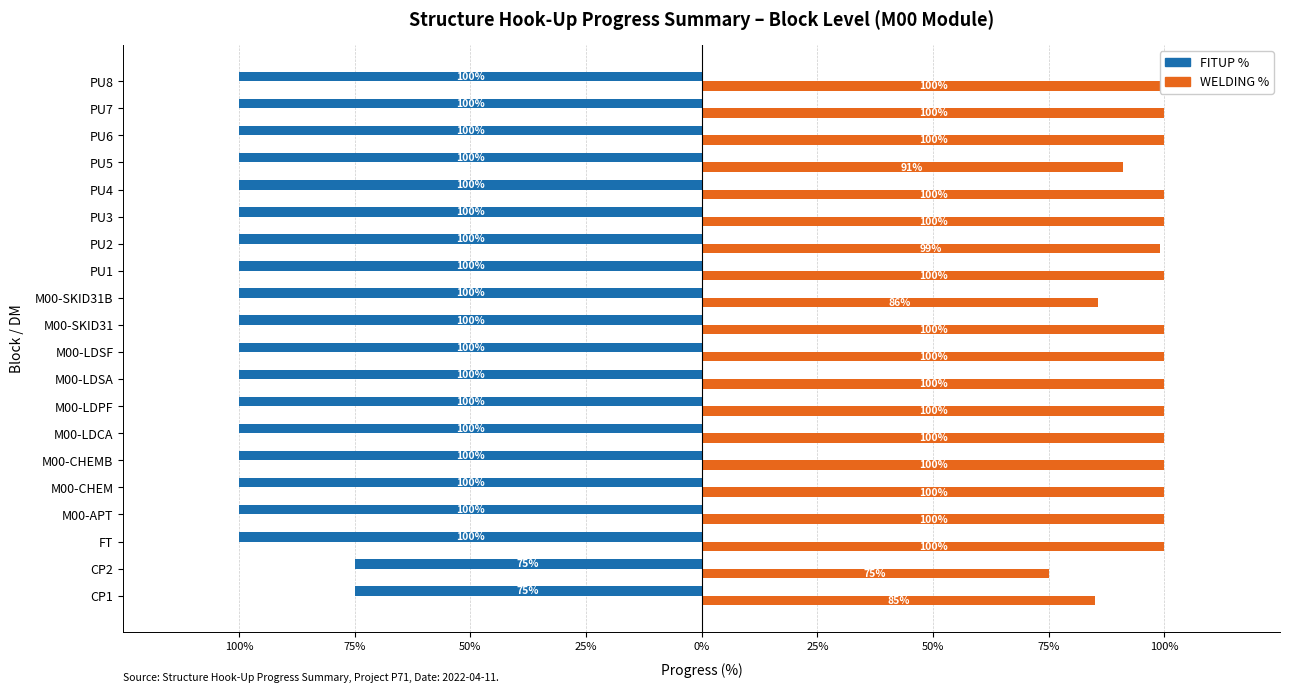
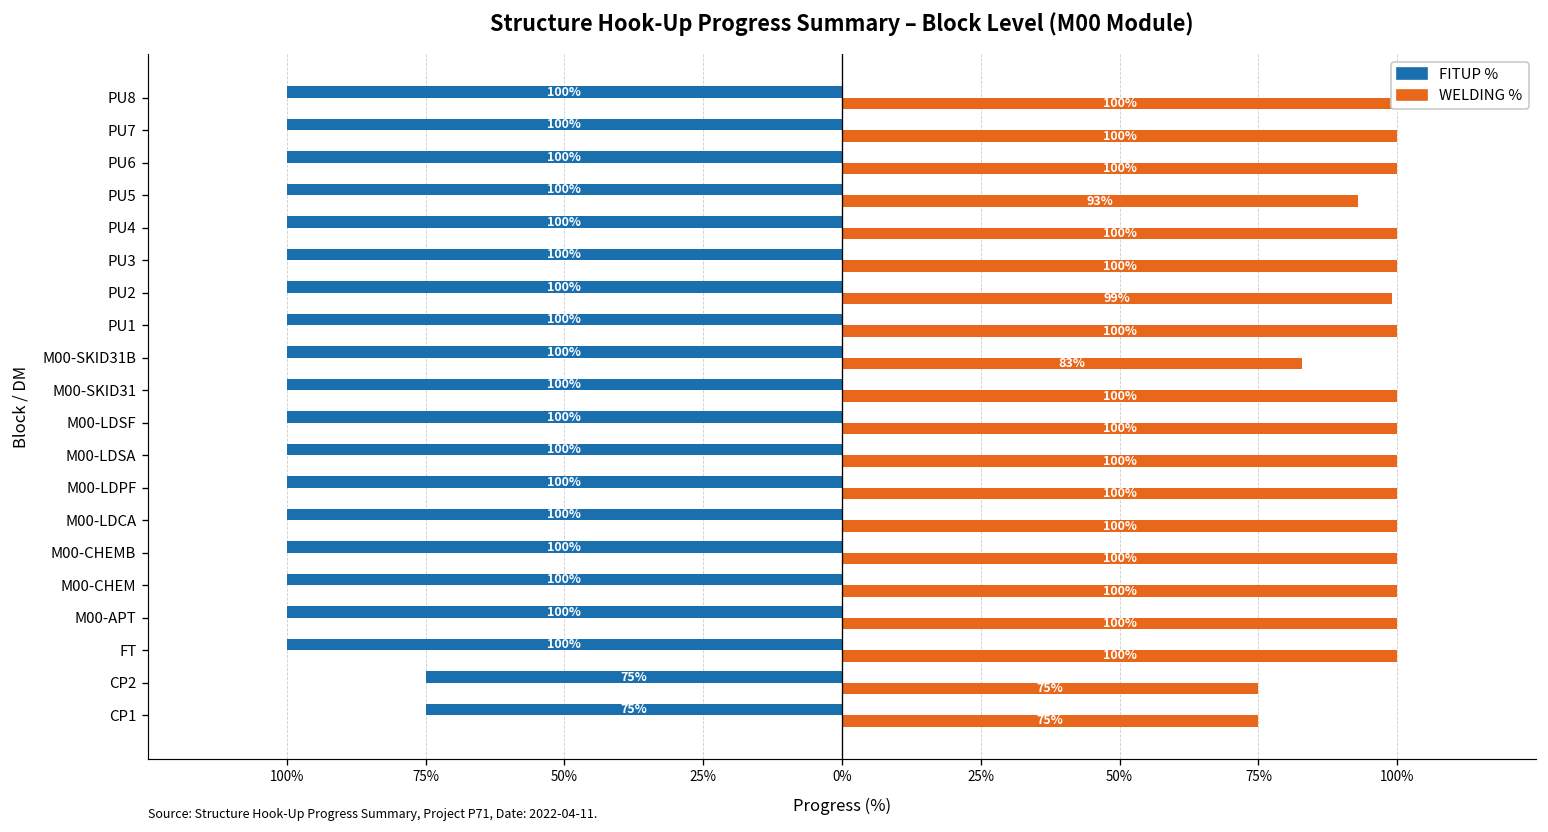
  {
    "WELDING %": {
      "PU7": "100%",
      "PU6": "100%",
-     "PU5": "91%",
+     "PU5": "93%",
      "PU4": "100%",
      "PU3": "100%",
      "PU2": "99%",
      "PU1": "100%",
-     "M00-SKID31B": "86%",
+     "M00-SKID31B": "83%",
      "M00-SKID31": "100%",
      "M00-LDSF": "100%",
      "M00-LDSA": "100%",
      "M00-LDPF": "100%",
      "M00-LDCA": "100%",
      "M00-CHEMB": "100%",
      "M00-CHEM": "100%",
      "M00-APT": "100%",
      "FT": "100%",
      "CP2": "75%",
-     "CP1": "85%"
+     "CP1": "75%"
    }
  }
